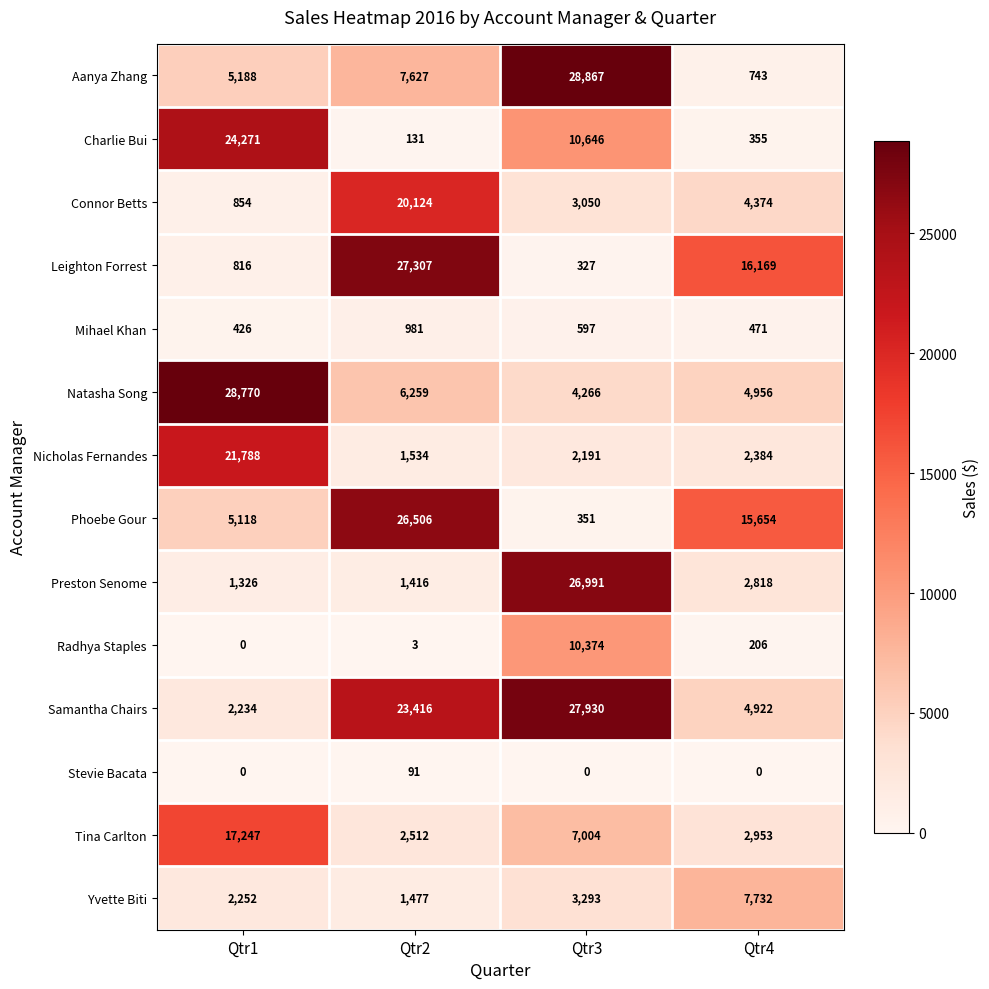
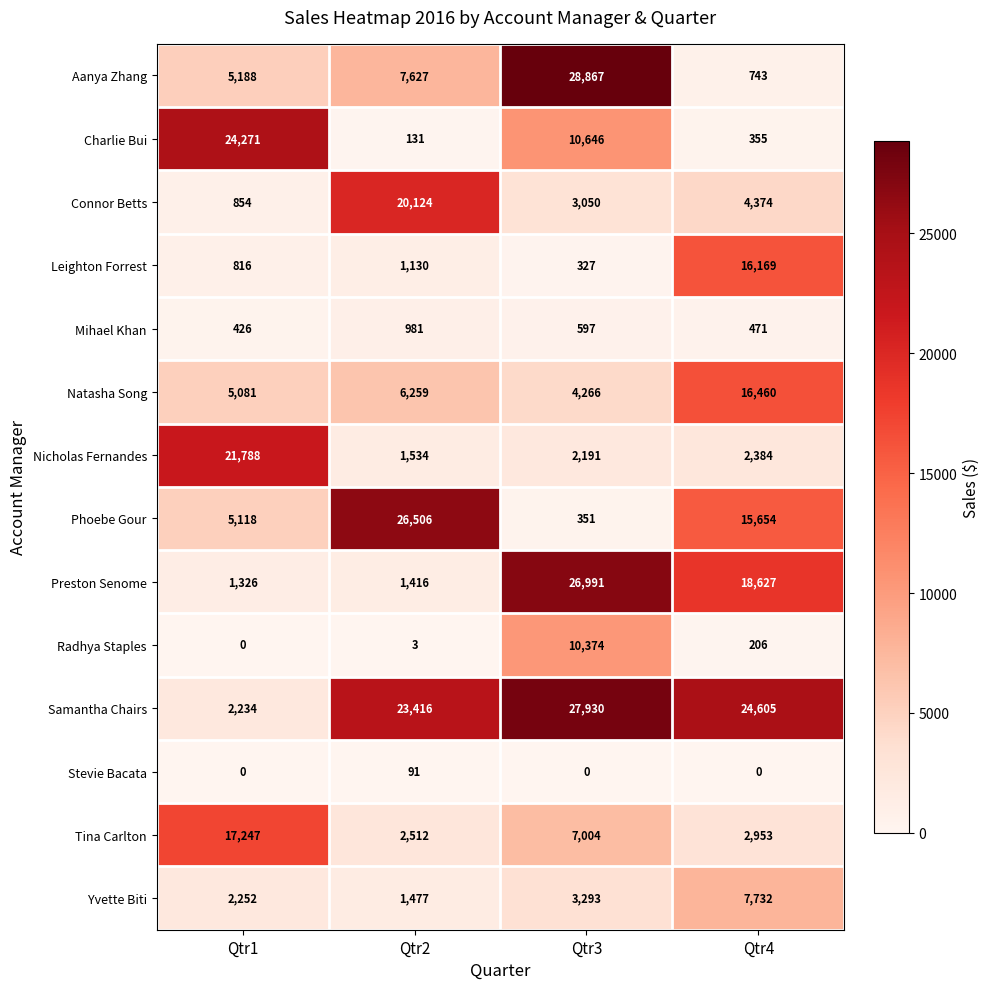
  {
    "Aanya Zhang": {
      "Qtr1": "5,188",
      "Qtr2": "7,627",
      "Qtr3": "28,867",
      "Qtr4": "743"
    },
    "Charlie Bui": {
      "Qtr1": "24,271",
      "Qtr2": "131",
      "Qtr3": "10,646",
      "Qtr4": "355"
    },
    "Connor Betts": {
      "Qtr1": "854",
      "Qtr2": "20,124",
      "Qtr3": "3,050",
      "Qtr4": "4,374"
    },
    "Leighton Forrest": {
      "Qtr1": "816",
-     "Qtr2": "27,307",
+     "Qtr2": "1,130",
      "Qtr3": "327",
      "Qtr4": "16,169"
    },
    "Mihael Khan": {
      "Qtr1": "426",
      "Qtr2": "981",
      "Qtr3": "597",
      "Qtr4": "471"
    },
    "Natasha Song": {
-     "Qtr1": "28,770",
+     "Qtr1": "5,081",
      "Qtr2": "6,259",
      "Qtr3": "4,266",
-     "Qtr4": "4,956"
+     "Qtr4": "16,460"
    },
    "Nicholas Fernandes": {
      "Qtr1": "21,788",
      "Qtr2": "1,534",
      "Qtr3": "2,191",
      "Qtr4": "2,384"
    },
    "Phoebe Gour": {
      "Qtr1": "5,118",
      "Qtr2": "26,506",
      "Qtr3": "351",
      "Qtr4": "15,654"
    },
    "Preston Senome": {
      "Qtr1": "1,326",
      "Qtr2": "1,416",
      "Qtr3": "26,991",
-     "Qtr4": "2,818"
+     "Qtr4": "18,627"
    },
    "Radhya Staples": {
      "Qtr1": "0",
      "Qtr2": "3",
      "Qtr3": "10,374",
      "Qtr4": "206"
    },
    "Samantha Chairs": {
      "Qtr1": "2,234",
      "Qtr2": "23,416",
      "Qtr3": "27,930",
-     "Qtr4": "4,922"
+     "Qtr4": "24,605"
    },
    "Stevie Bacata": {
      "Qtr1": "0",
      "Qtr2": "91",
      "Qtr3": "0",
      "Qtr4": "0"
    },
    "Tina Carlton": {
      "Qtr1": "17,247",
      "Qtr2": "2,512",
      "Qtr3": "7,004",
      "Qtr4": "2,953"
    },
    "Yvette Biti": {
      "Qtr1": "2,252",
      "Qtr2": "1,477",
      "Qtr3": "3,293",
      "Qtr4": "7,732"
    }
  }
